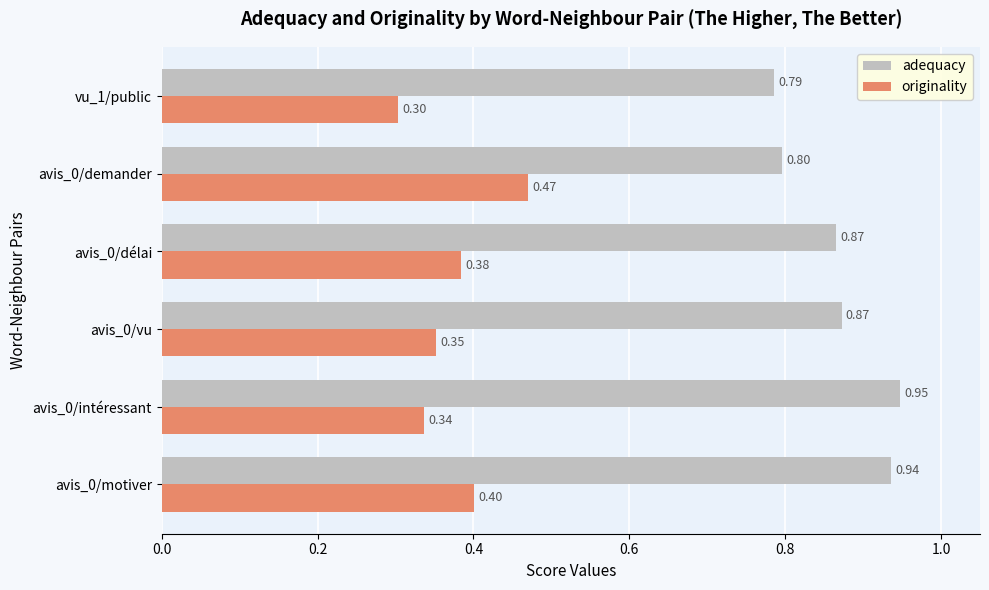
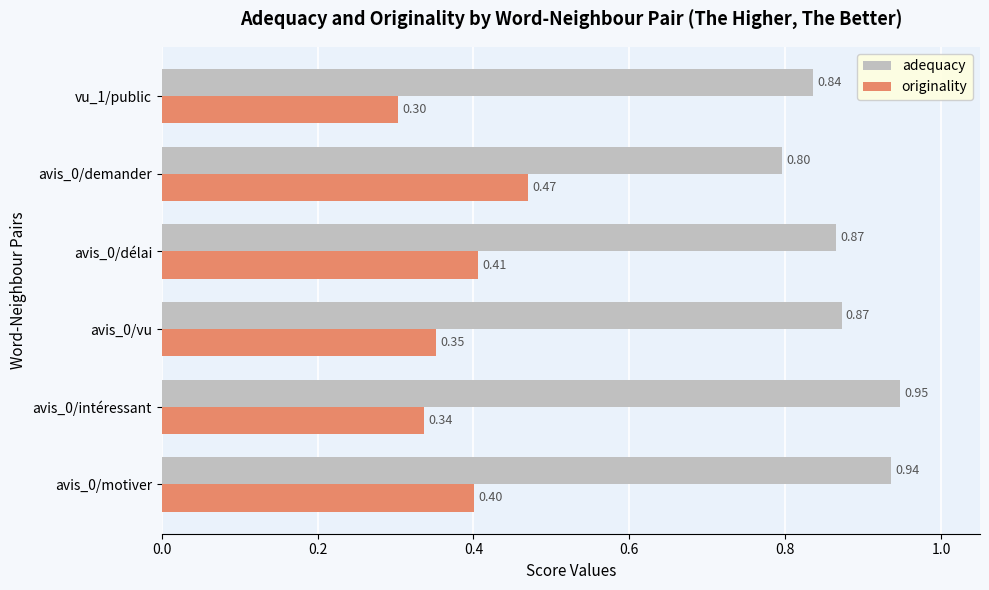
  {
    "adequacy": {
-     "vu_1/public": 0.79,
+     "vu_1/public": 0.84,
      "avis_0/demander": 0.80,
      "avis_0/délai": 0.87,
      "avis_0/vu": 0.87,
      "avis_0/intéressant": 0.95,
      "avis_0/motiver": 0.94
    },
    "originality": {
      "vu_1/public": 0.30,
      "avis_0/demander": 0.47,
-     "avis_0/délai": 0.38,
+     "avis_0/délai": 0.41,
      "avis_0/vu": 0.35,
      "avis_0/intéressant": 0.34,
      "avis_0/motiver": 0.40
    }
  }
